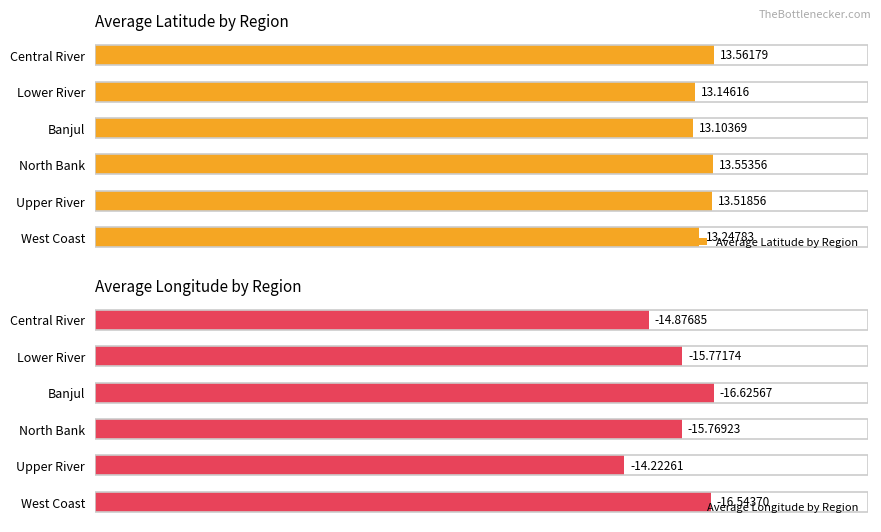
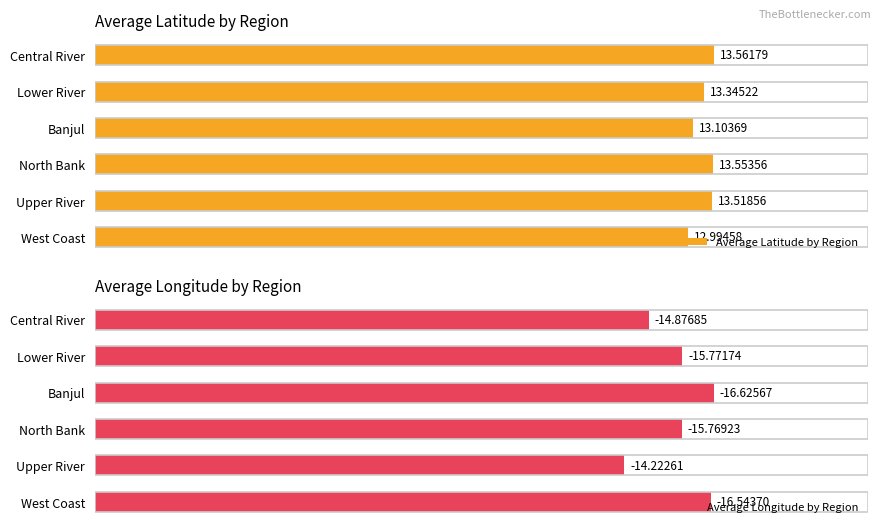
  {
    "Average Latitude by Region": {
      "Central River": 13.56179,
-     "Lower River": 13.14616,
+     "Lower River": 13.34522,
      "Banjul": 13.10369,
      "North Bank": 13.55356,
      "Upper River": 13.51856,
-     "West Coast": 13.24783
+     "West Coast": 12.99458
    }
  }
